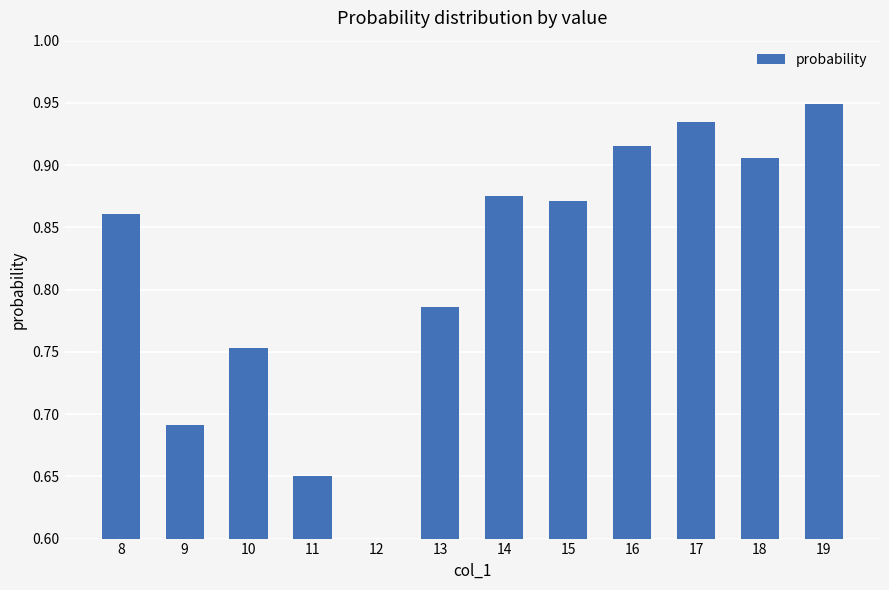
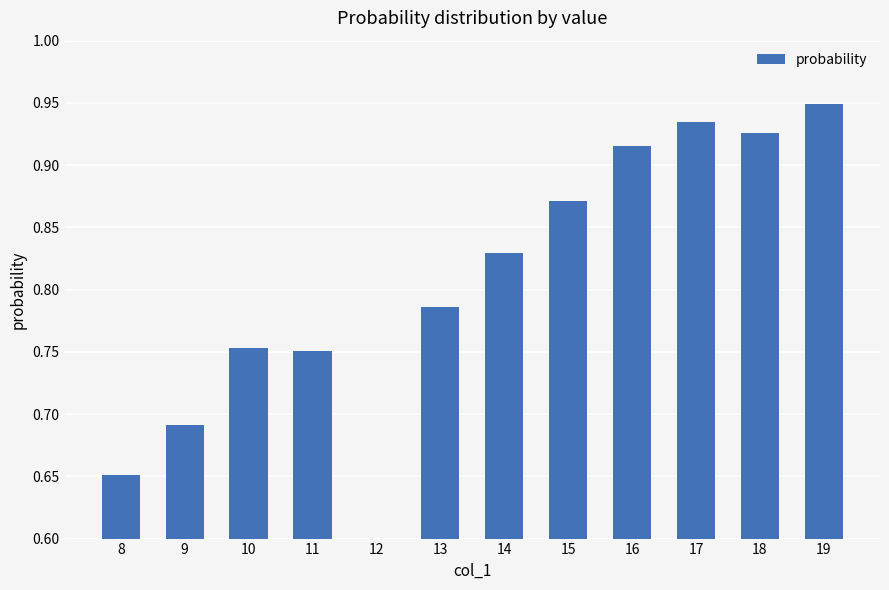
  {
-   "8": 0.860,
+   "8": 0.651,
    "9": 0.691,
    "10": 0.753,
-   "11": 0.650,
+   "11": 0.751,
    "13": 0.786,
-   "14": 0.875,
+   "14": 0.829,
    "15": 0.871,
    "16": 0.916,
    "17": 0.934,
-   "18": 0.906,
+   "18": 0.925,
    "19": 0.949
  }
